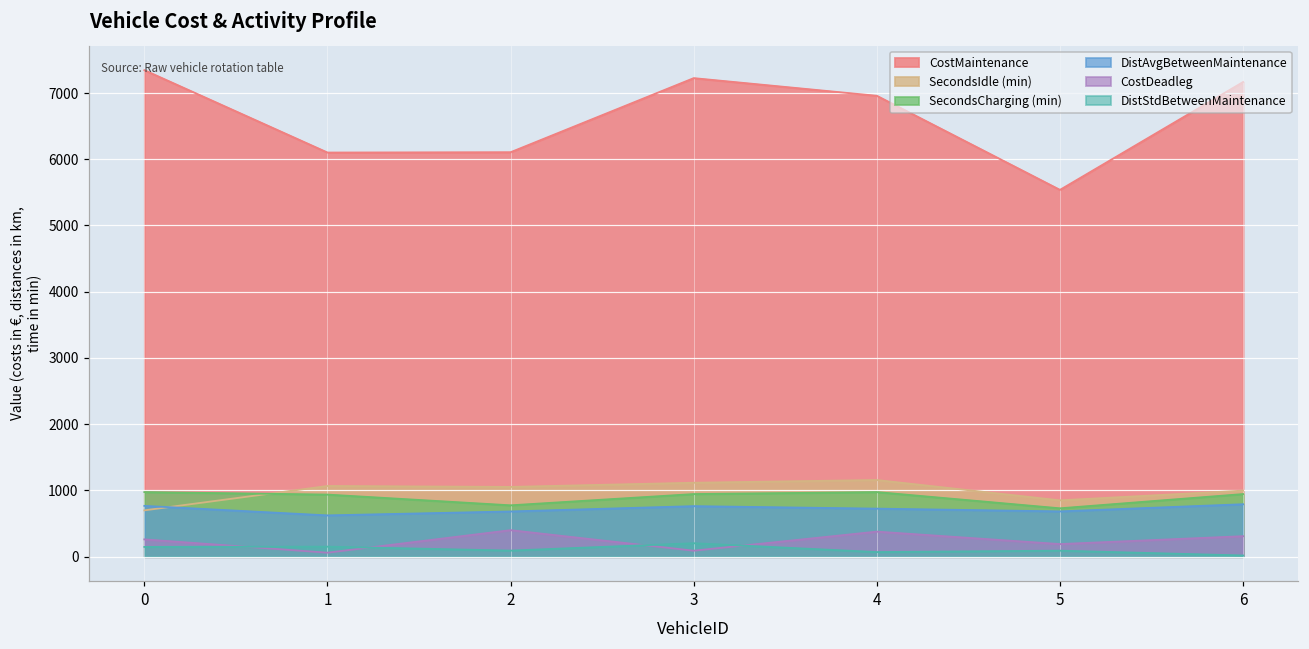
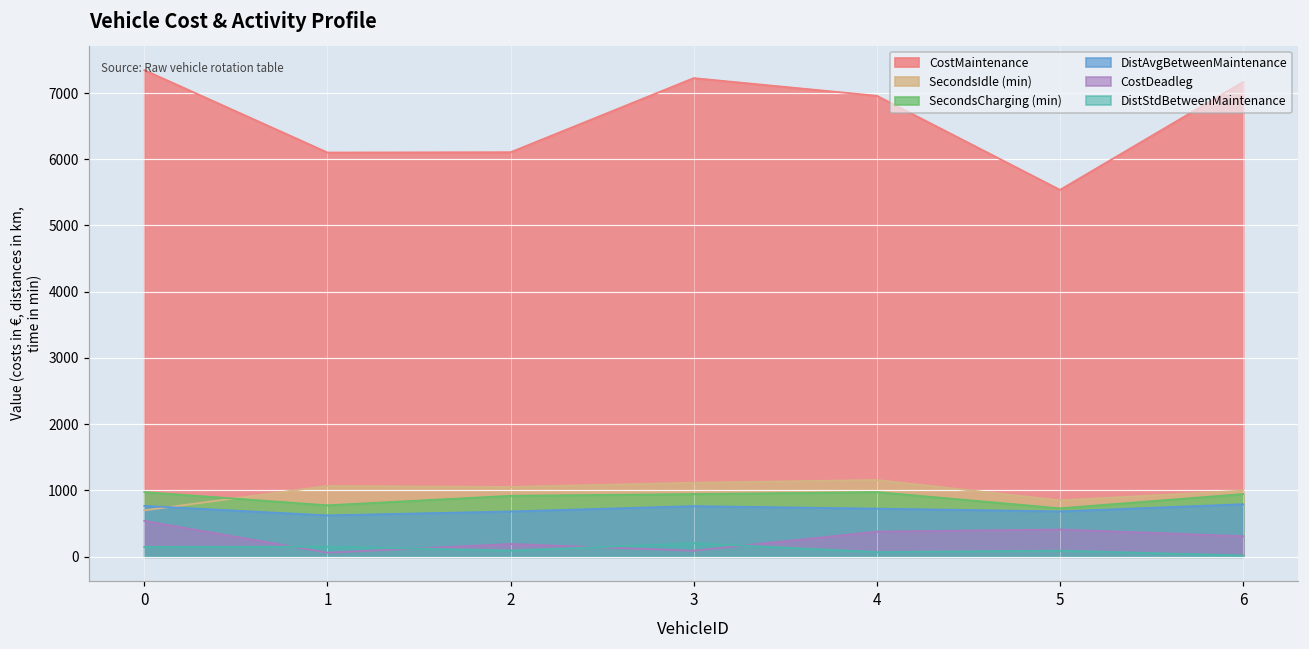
  {
    "SecondsCharging (min)": {
      "0": 1000,
-     "1": 900,
-     "2": 800,
+     "1": 800,
+     "2": 900,
      "3": 900,
      "4": 1000,
      "5": 700,
      "6": 900
    },
    "CostDeadleg": {
-     "0": 300,
+     "0": 500,
      "1": 100,
-     "2": 400,
+     "2": 200,
      "3": 100,
      "4": 400,
-     "5": 200,
+     "5": 400,
      "6": 300
    }
  }
